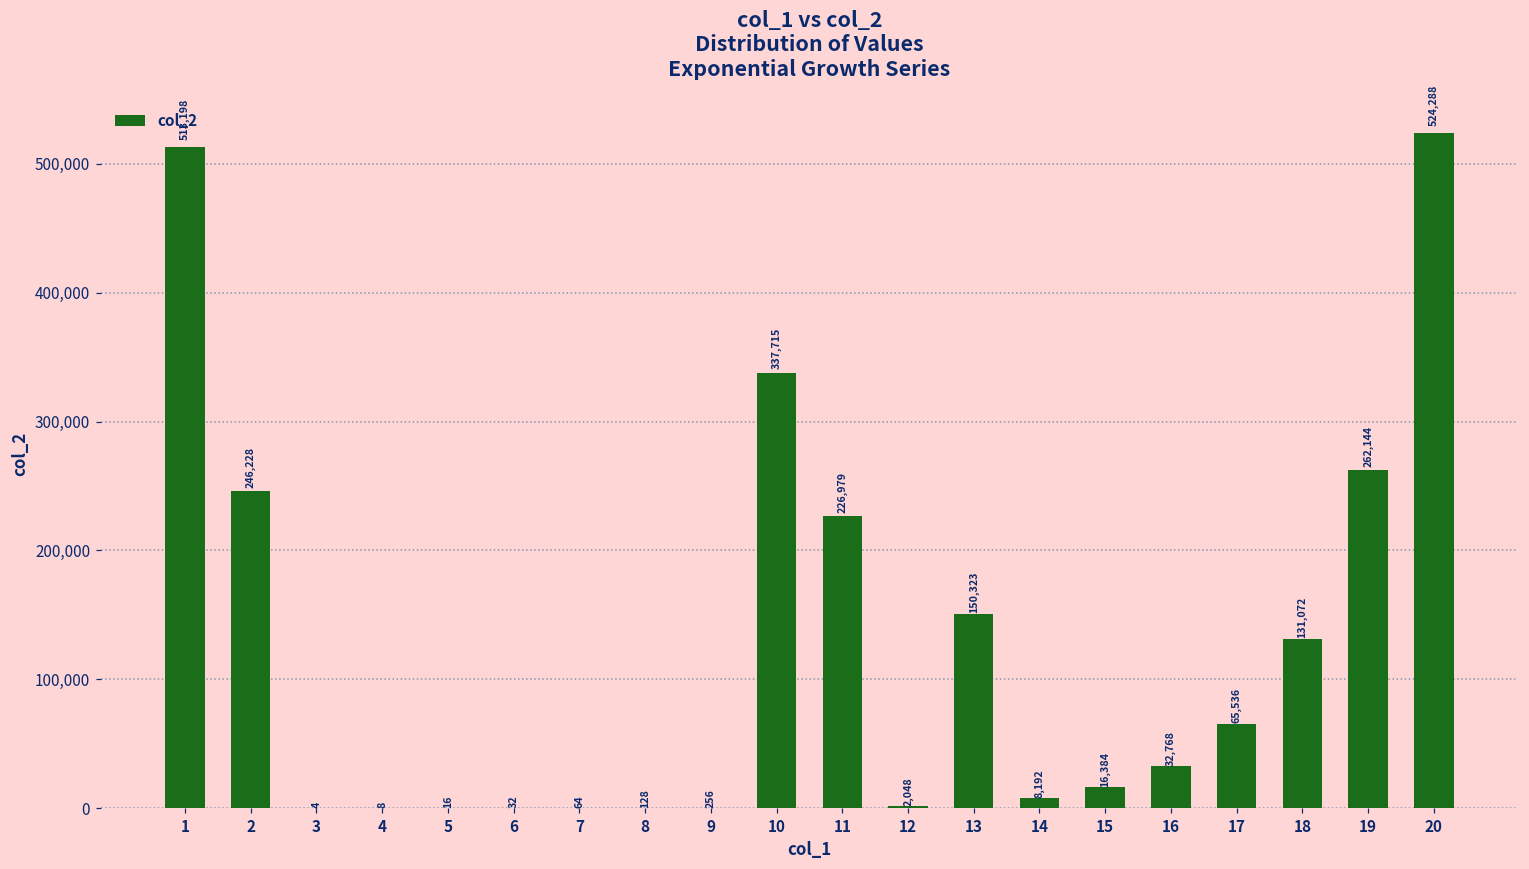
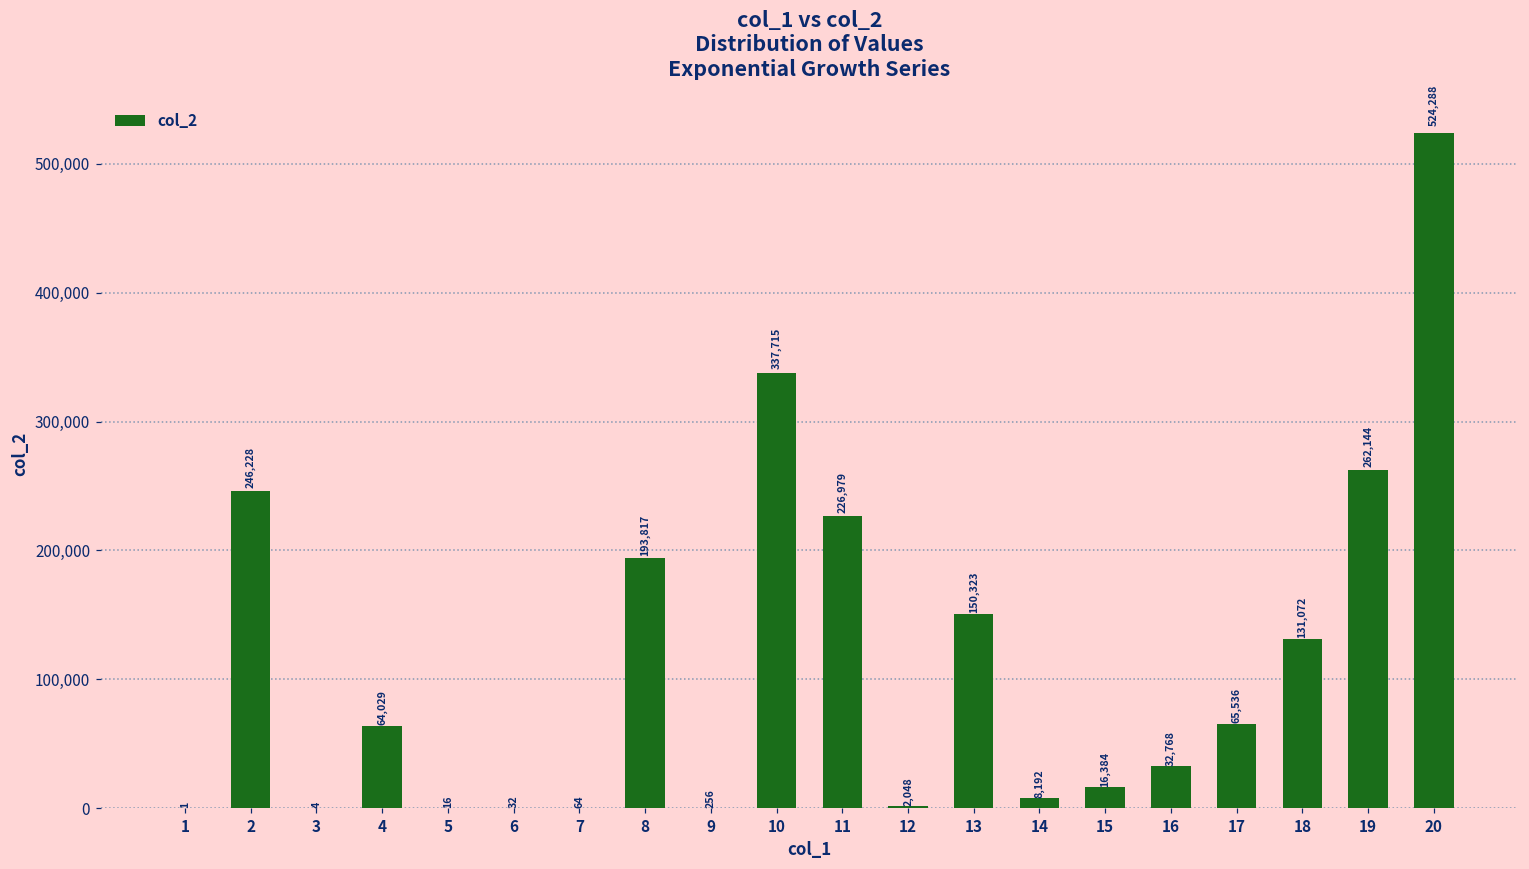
  {
-   "1": "513,198",
+   "1": "1",
    "2": "246,228",
    "3": "4",
-   "4": "8",
+   "4": "64,029",
    "5": "16",
    "6": "32",
    "7": "64",
-   "8": "128",
+   "8": "193,817",
    "9": "256",
    "10": "337,715",
    "11": "226,979",
    "12": "2,048",
    "13": "150,323",
    "14": "8,192",
    "15": "16,384",
    "16": "32,768",
    "17": "65,536",
    "18": "131,072",
    "19": "262,144",
    "20": "524,288"
  }
